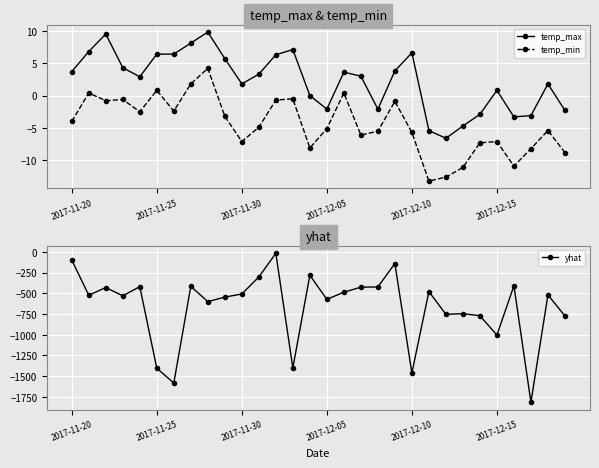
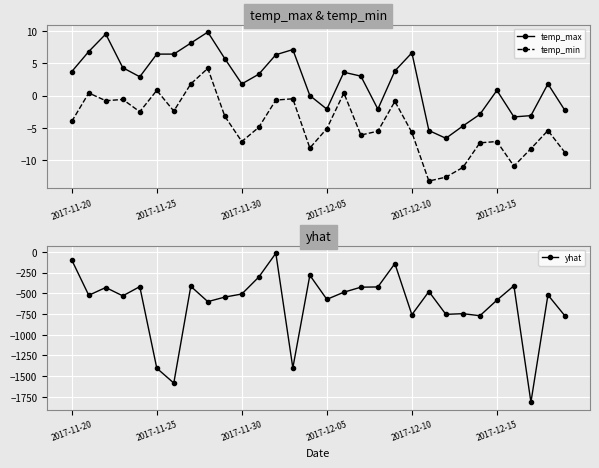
  {
    "yhat": {
      "2017-11-20": -100,
      "2017-11-25": -1400,
      "2017-11-30": -500,
      "2017-12-05": -600,
-     "2017-12-10": -1500,
-     "2017-12-15": -1000
+     "2017-12-10": -800,
+     "2017-12-15": -600
    }
  }
